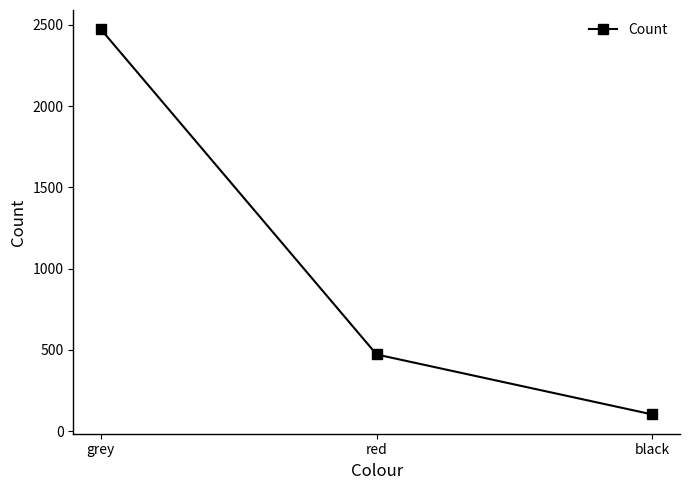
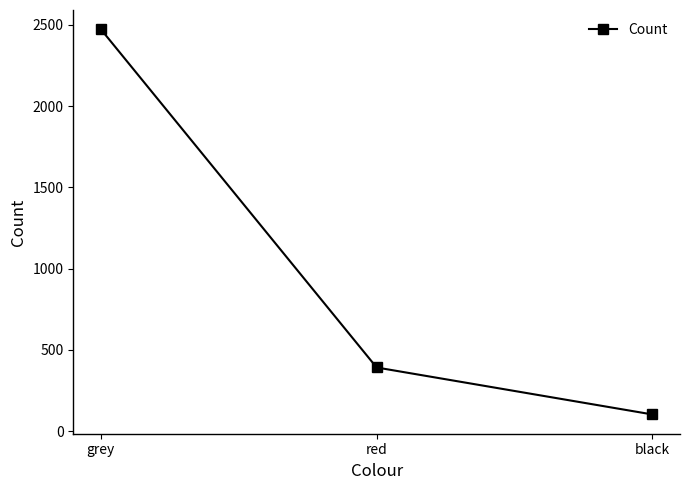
  {
    "grey": 2470,
-   "red": 470,
+   "red": 390,
    "black": 100
  }
